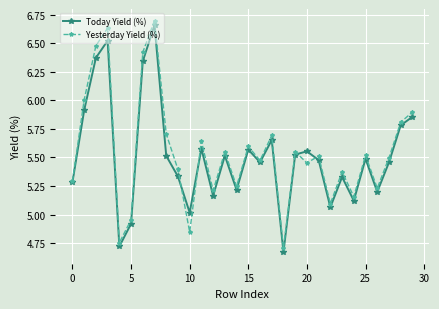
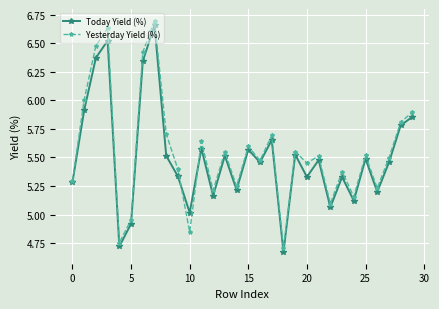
  {
    "Today Yield (%)": {
      "5": 4.92,
      "10": 5.02,
      "15": 5.57,
-     "20": 5.55,
+     "20": 5.33,
      "25": 5.49
    },
    "Yesterday Yield (%)": {
      "5": 4.95,
      "10": 4.85,
      "15": 5.60,
      "20": 5.45,
      "25": 5.52
    }
  }
